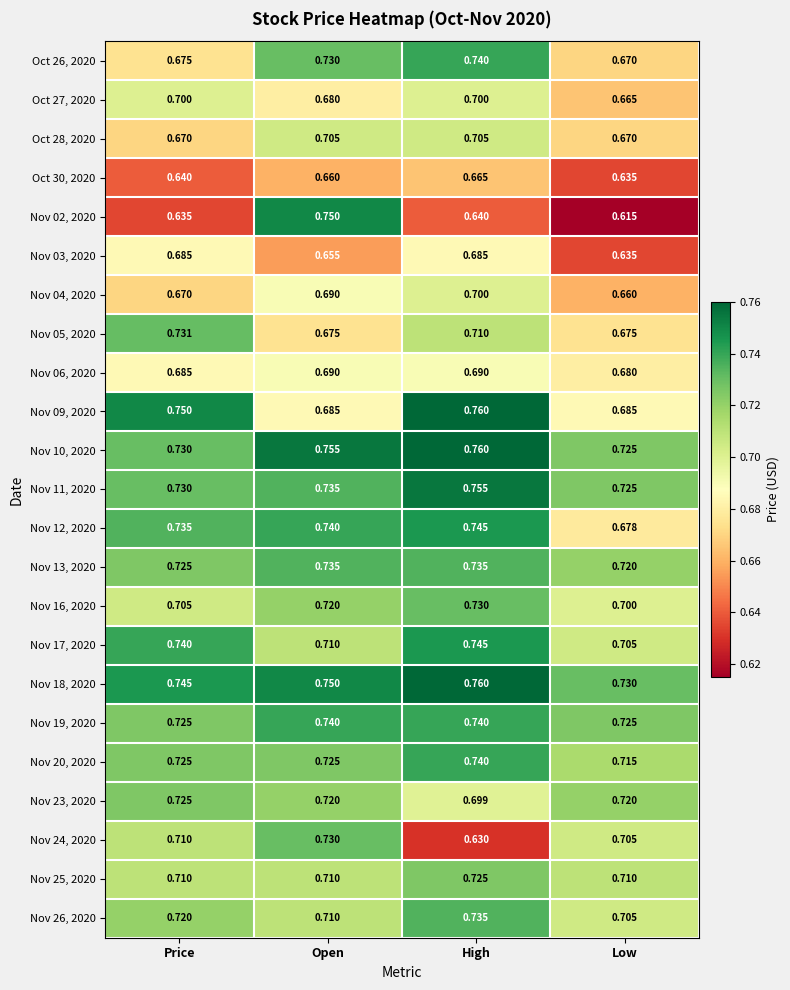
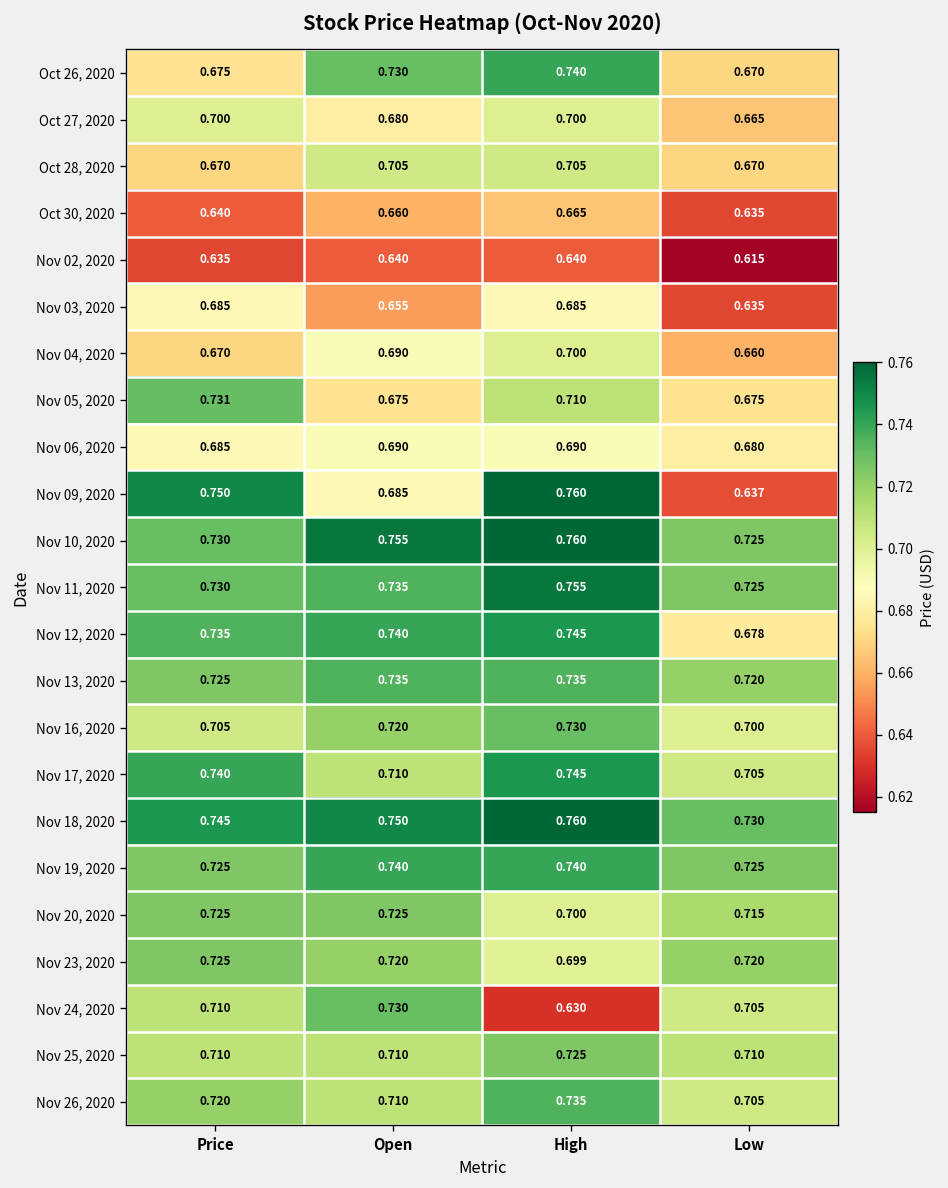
  {
    "Oct 26, 2020": {
      "Price": 0.675,
      "Open": 0.730,
      "High": 0.740,
      "Low": 0.670
    },
    "Oct 27, 2020": {
      "Price": 0.700,
      "Open": 0.680,
      "High": 0.700,
      "Low": 0.665
    },
    "Oct 28, 2020": {
      "Price": 0.670,
      "Open": 0.705,
      "High": 0.705,
      "Low": 0.670
    },
    "Oct 30, 2020": {
      "Price": 0.640,
      "Open": 0.660,
      "High": 0.665,
      "Low": 0.635
    },
    "Nov 02, 2020": {
      "Price": 0.635,
-     "Open": 0.750,
+     "Open": 0.640,
      "High": 0.640,
      "Low": 0.615
    },
    "Nov 03, 2020": {
      "Price": 0.685,
      "Open": 0.655,
      "High": 0.685,
      "Low": 0.635
    },
    "Nov 04, 2020": {
      "Price": 0.670,
      "Open": 0.690,
      "High": 0.700,
      "Low": 0.660
    },
    "Nov 05, 2020": {
      "Price": 0.731,
      "Open": 0.675,
      "High": 0.710,
      "Low": 0.675
    },
    "Nov 06, 2020": {
      "Price": 0.685,
      "Open": 0.690,
      "High": 0.690,
      "Low": 0.680
    },
    "Nov 09, 2020": {
      "Price": 0.750,
      "Open": 0.685,
      "High": 0.760,
-     "Low": 0.685
+     "Low": 0.637
    },
    "Nov 10, 2020": {
      "Price": 0.730,
      "Open": 0.755,
      "High": 0.760,
      "Low": 0.725
    },
    "Nov 11, 2020": {
      "Price": 0.730,
      "Open": 0.735,
      "High": 0.755,
      "Low": 0.725
    },
    "Nov 12, 2020": {
      "Price": 0.735,
      "Open": 0.740,
      "High": 0.745,
      "Low": 0.678
    },
    "Nov 13, 2020": {
      "Price": 0.725,
      "Open": 0.735,
      "High": 0.735,
      "Low": 0.720
    },
    "Nov 16, 2020": {
      "Price": 0.705,
      "Open": 0.720,
      "High": 0.730,
      "Low": 0.700
    },
    "Nov 17, 2020": {
      "Price": 0.740,
      "Open": 0.710,
      "High": 0.745,
      "Low": 0.705
    },
    "Nov 18, 2020": {
      "Price": 0.745,
      "Open": 0.750,
      "High": 0.760,
      "Low": 0.730
    },
    "Nov 19, 2020": {
      "Price": 0.725,
      "Open": 0.740,
      "High": 0.740,
      "Low": 0.725
    },
    "Nov 20, 2020": {
      "Price": 0.725,
      "Open": 0.725,
-     "High": 0.740,
+     "High": 0.700,
      "Low": 0.715
    },
    "Nov 23, 2020": {
      "Price": 0.725,
      "Open": 0.720,
      "High": 0.699,
      "Low": 0.720
    },
    "Nov 24, 2020": {
      "Price": 0.710,
      "Open": 0.730,
      "High": 0.630,
      "Low": 0.705
    },
    "Nov 25, 2020": {
      "Price": 0.710,
      "Open": 0.710,
      "High": 0.725,
      "Low": 0.710
    },
    "Nov 26, 2020": {
      "Price": 0.720,
      "Open": 0.710,
      "High": 0.735,
      "Low": 0.705
    }
  }
